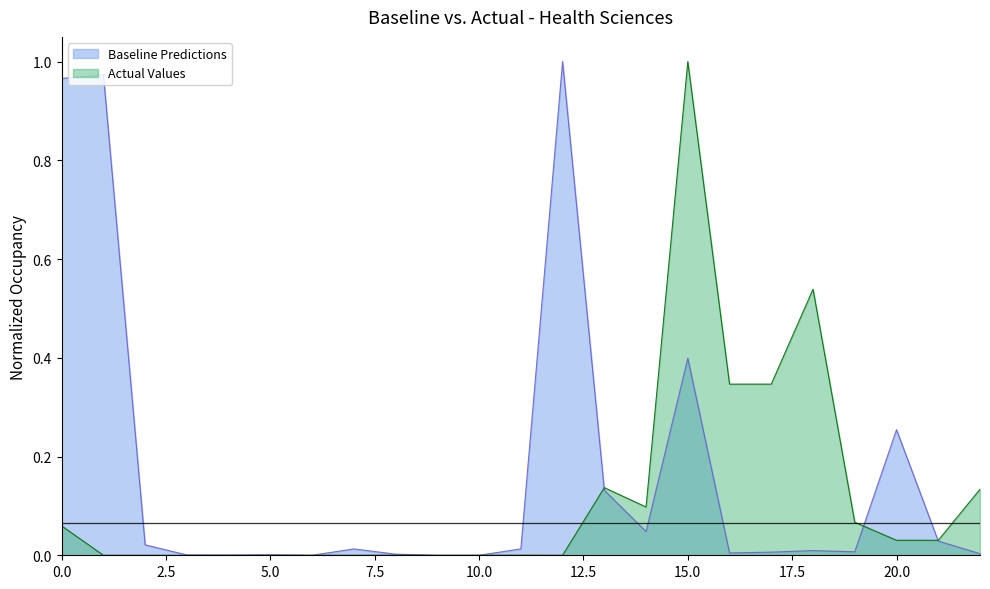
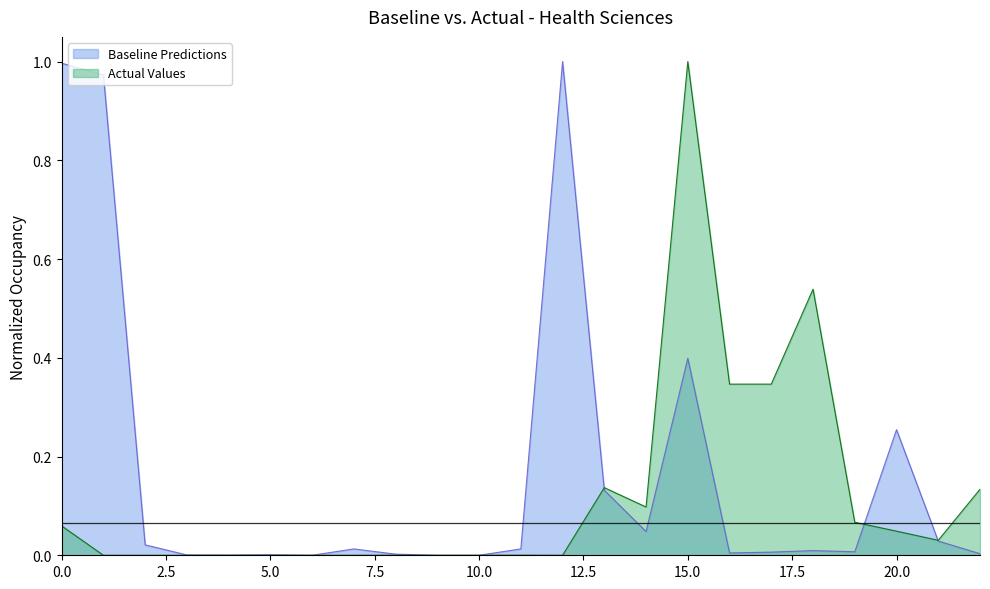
  {
    "Baseline Predictions": {
-     "0.0": 0.97,
+     "0.0": 1.00,
      "15.0": 0.40,
      "20.0": 0.25
    },
    "Actual Values": {
      "0.0": 0.06,
      "15.0": 1.00,
-     "20.0": 0.03
+     "20.0": 0.05
    }
  }
